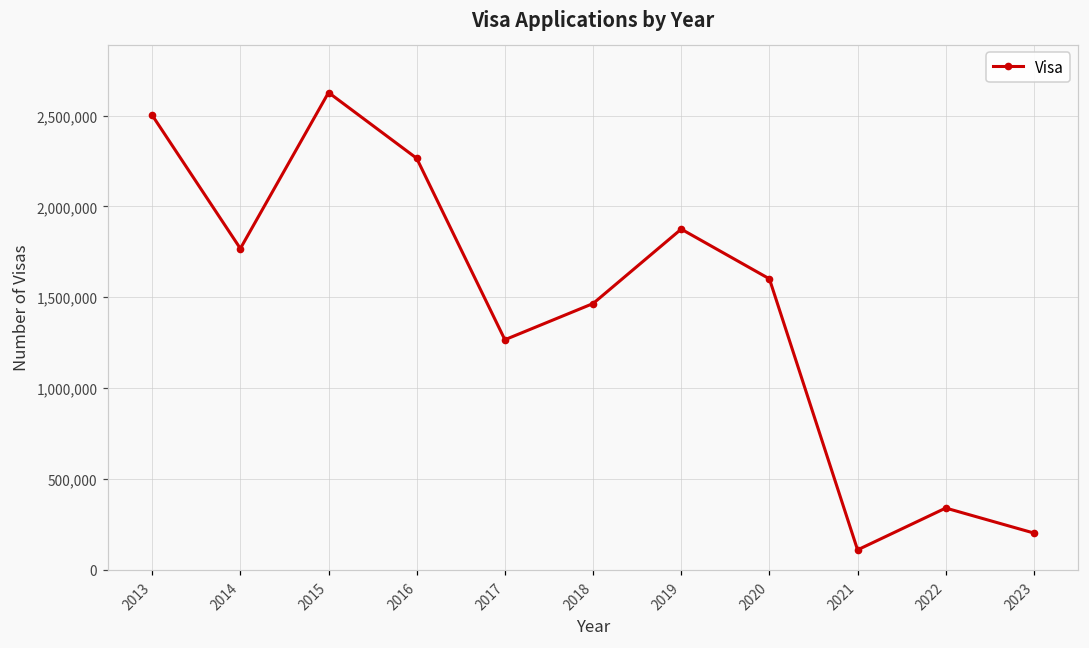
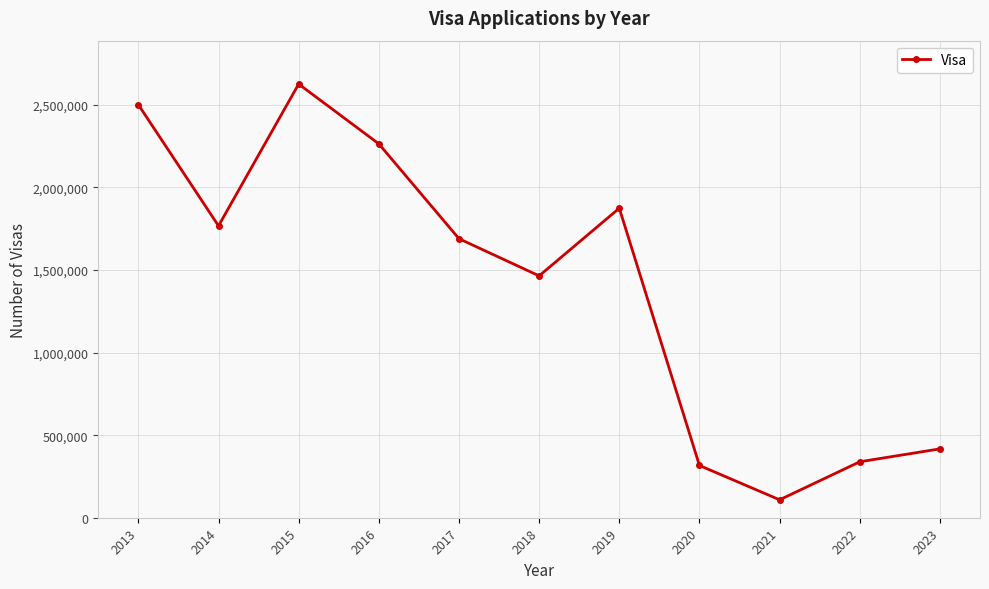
  {
    "2013": "2,500,000",
    "2014": "1,770,000",
    "2015": "2,630,000",
    "2016": "2,260,000",
-   "2017": "1,270,000",
+   "2017": "1,690,000",
    "2018": "1,460,000",
    "2019": "1,870,000",
-   "2020": "1,600,000",
+   "2020": "320,000",
    "2021": "110,000",
    "2022": "340,000",
-   "2023": "200,000"
+   "2023": "420,000"
  }
